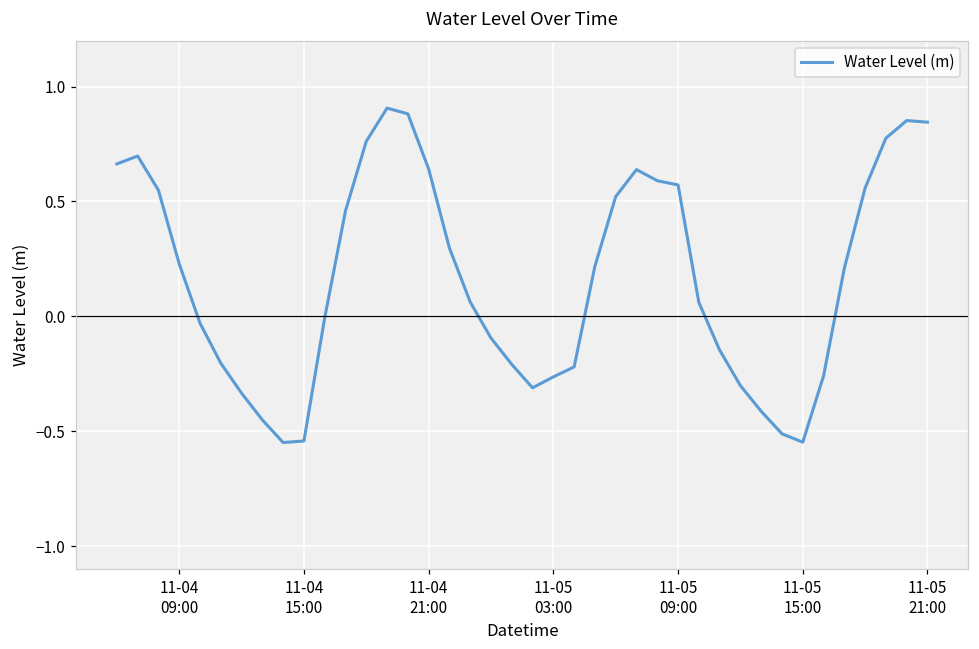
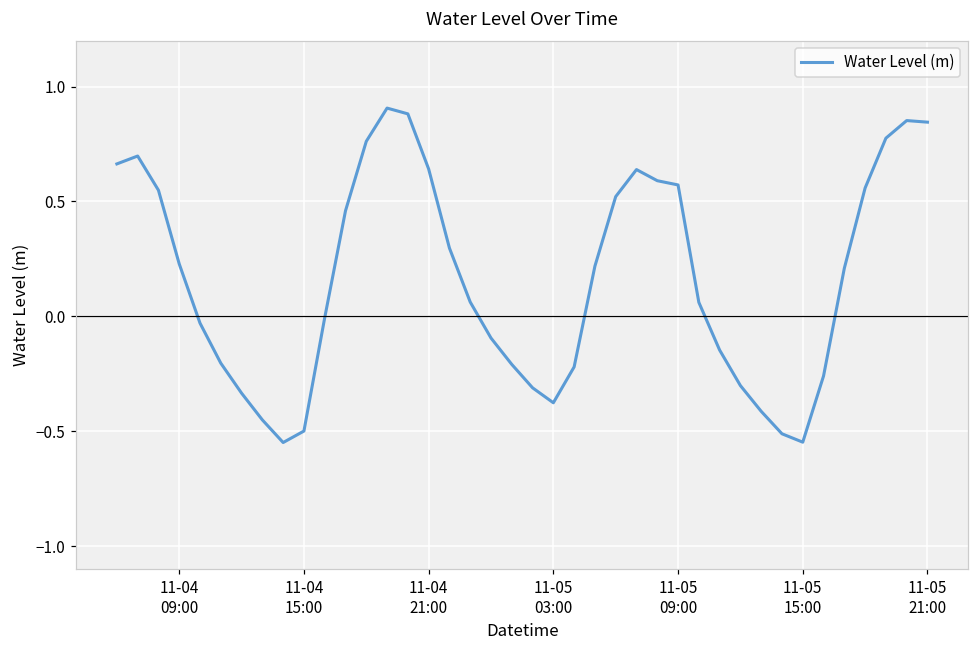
  {
    "11-04 09:00": 0.23,
-   "11-04 15:00": -0.54,
+   "11-04 15:00": -0.50,
    "11-04 21:00": 0.64,
-   "11-05 03:00": -0.26,
+   "11-05 03:00": -0.38,
    "11-05 09:00": 0.57,
    "11-05 15:00": -0.55,
    "11-05 21:00": 0.85
  }
